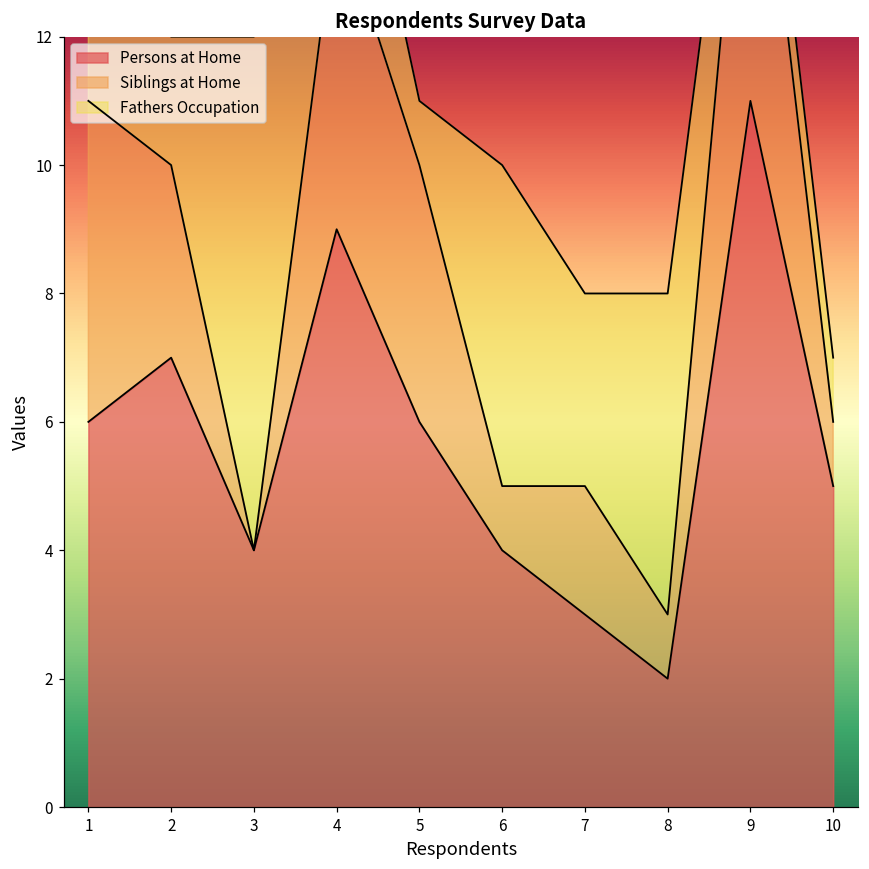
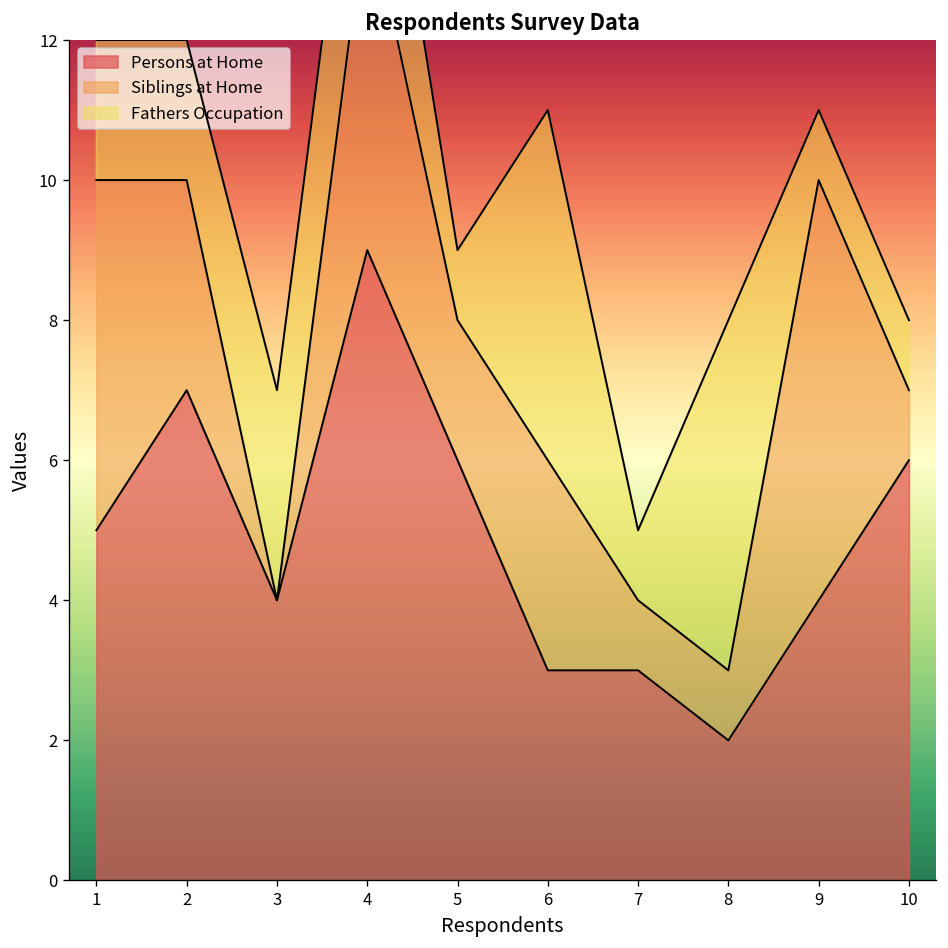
  {
    "Persons at Home": {
-     "1": 6,
+     "1": 5,
      "2": 7,
      "4": 9,
      "5": 6,
-     "6": 4,
+     "6": 3,
      "7": 3,
      "8": 2,
-     "9": 11,
-     "10": 5
+     "9": 4,
+     "10": 6
    },
    "Siblings at Home": {
      "2": 3,
-     "5": 4,
-     "6": 1,
-     "7": 2,
+     "5": 2,
+     "6": 3,
+     "7": 1,
      "8": 1,
      "10": 1
    },
    "Fathers Occupation": {
      "2": 2,
-     "3": 8,
+     "3": 3,
      "5": 1,
      "6": 5,
-     "7": 3,
+     "7": 1,
      "8": 5,
      "10": 1
    }
  }
